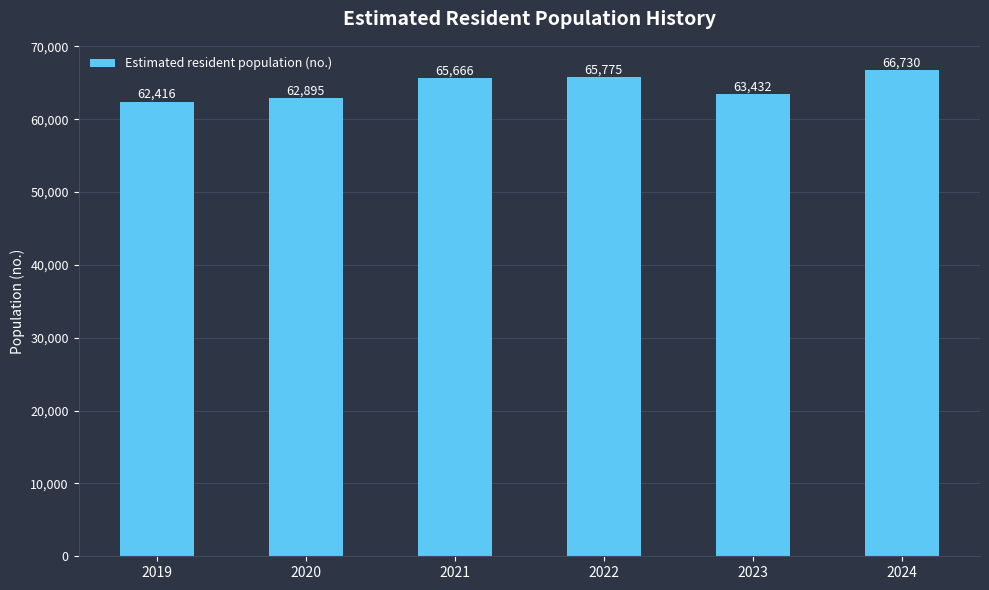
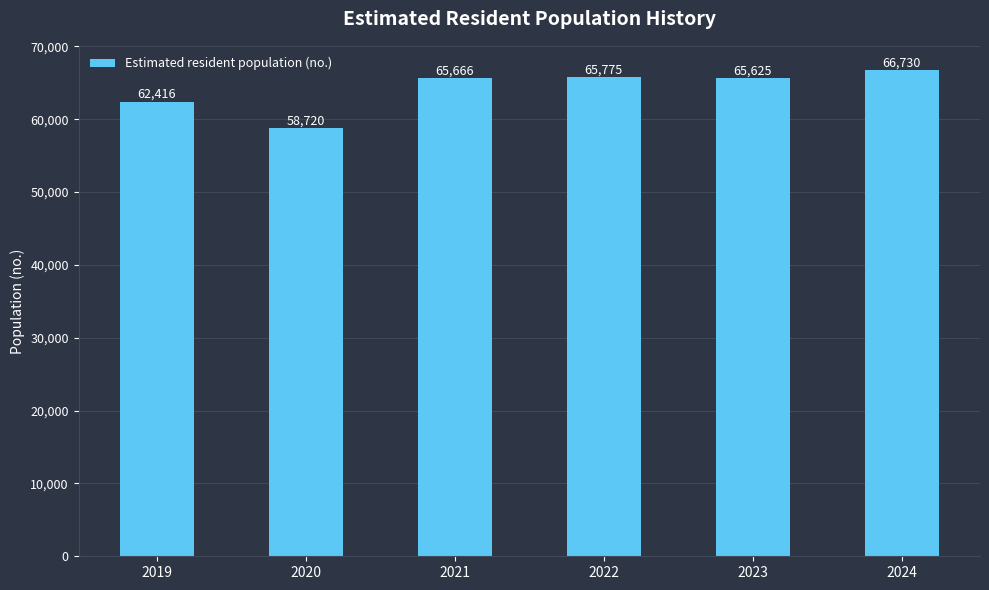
  {
    "2019": "62,416",
-   "2020": "62,895",
+   "2020": "58,720",
    "2021": "65,666",
    "2022": "65,775",
-   "2023": "63,432",
+   "2023": "65,625",
    "2024": "66,730"
  }
